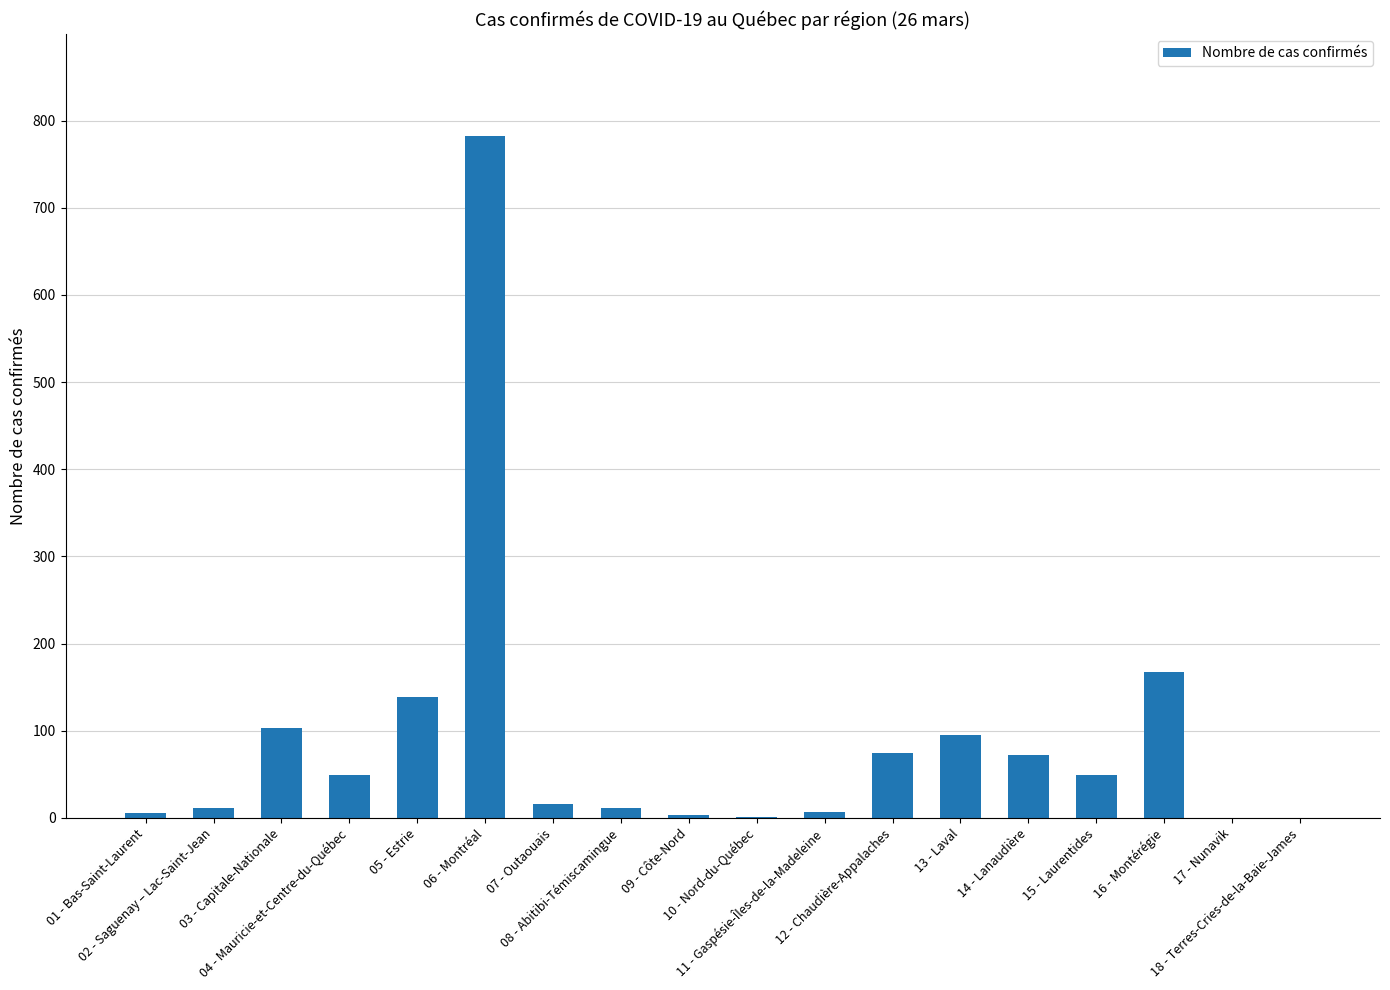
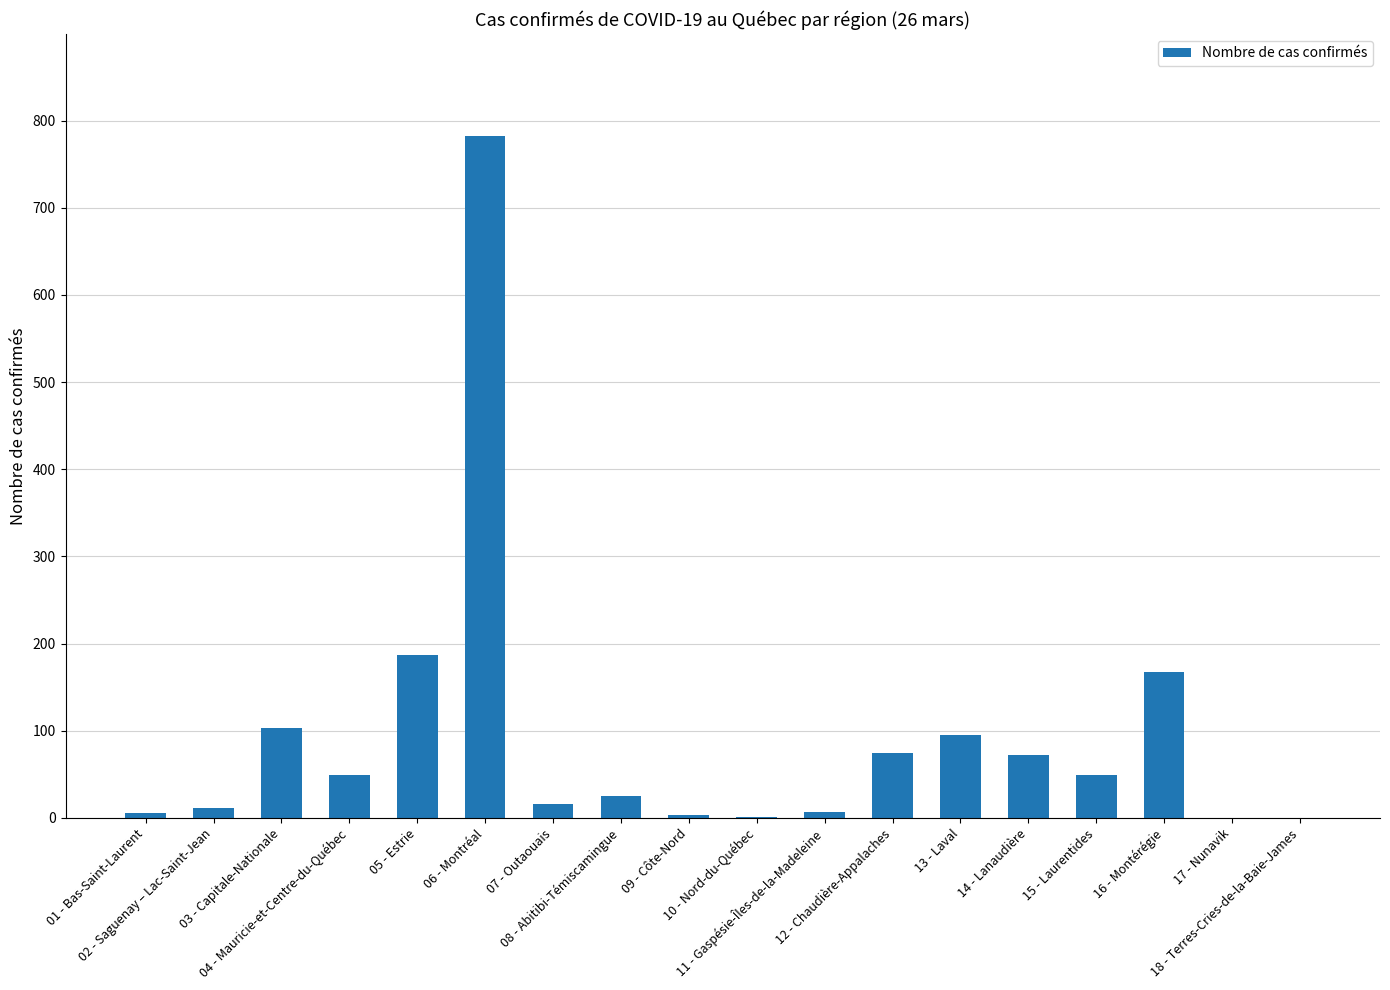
  {
    "01 - Bas-Saint-Laurent": 10,
    "02 - Saguenay – Lac-Saint-Jean": 10,
    "03 - Capitale-Nationale": 100,
    "04 - Mauricie-et-Centre-du-Québec": 50,
-   "05 - Estrie": 140,
+   "05 - Estrie": 190,
    "06 - Montréal": 780,
    "07 - Outaouais": 20,
-   "08 - Abitibi-Témiscamingue": 10,
+   "08 - Abitibi-Témiscamingue": 30,
    "09 - Côte-Nord": 0,
    "11 - Gaspésie-Îles-de-la-Madeleine": 10,
    "12 - Chaudière-Appalaches": 80,
    "13 - Laval": 100,
    "14 - Lanaudière": 70,
    "15 - Laurentides": 50,
    "16 - Montérégie": 170,
    "17 - Nunavik": 0,
    "18 - Terres-Cries-de-la-Baie-James": 0
  }
